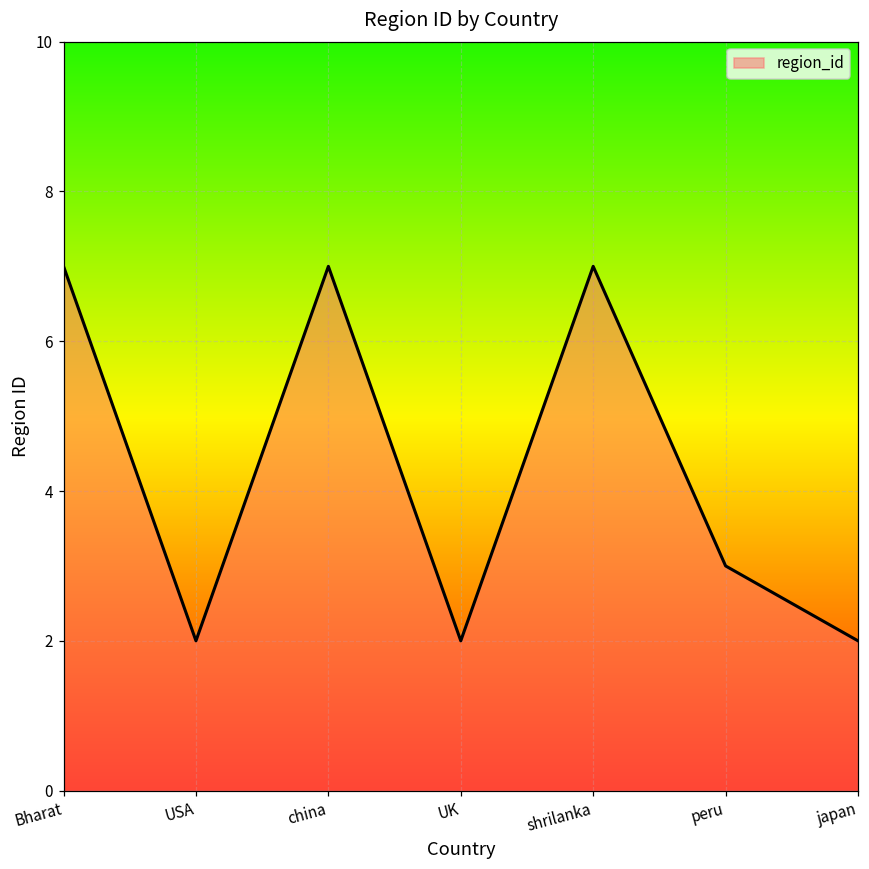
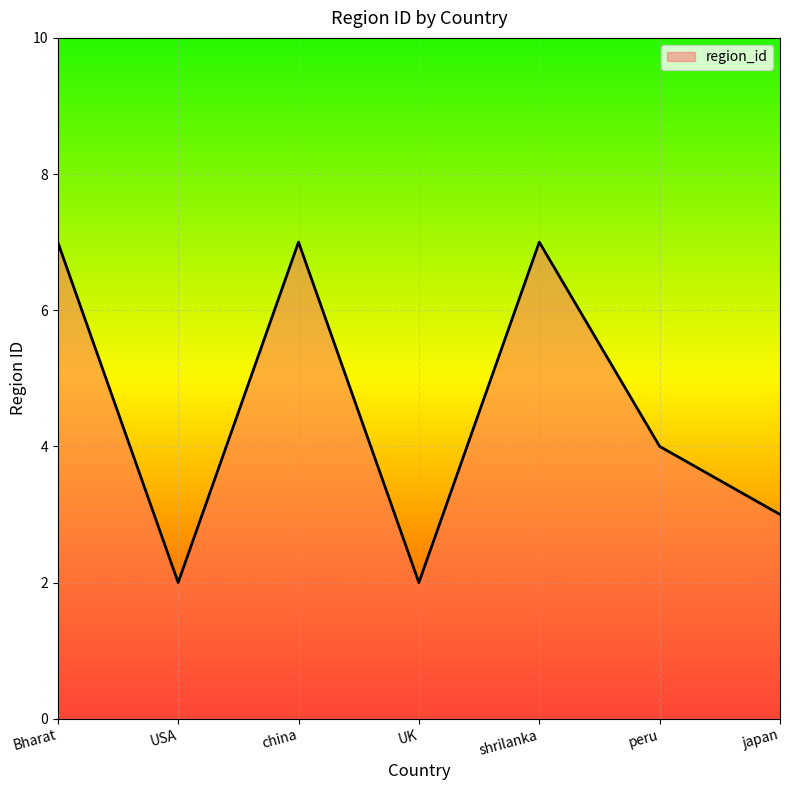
  {
    "Bharat": 7,
    "USA": 2,
    "china": 7,
    "UK": 2,
    "shrilanka": 7,
-   "peru": 3,
-   "japan": 2
+   "peru": 4,
+   "japan": 3
  }
